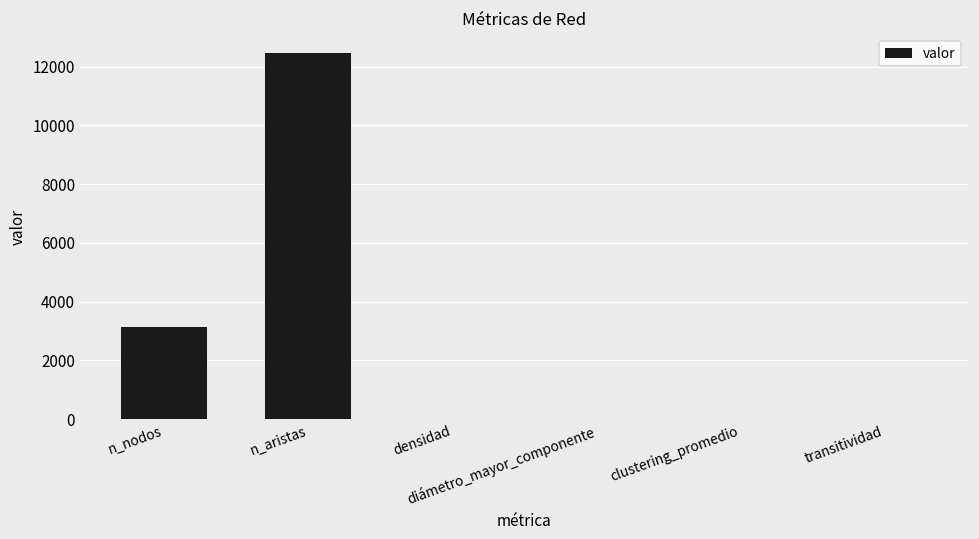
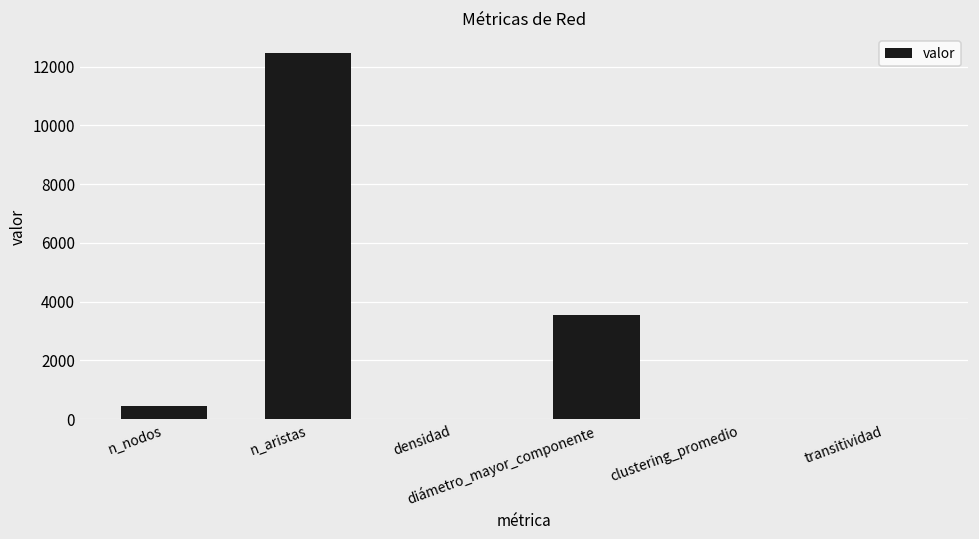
  {
-   "n_nodos": 3100,
+   "n_nodos": 400,
    "n_aristas": 12500,
-   "diámetro_mayor_componente": 0
+   "diámetro_mayor_componente": 3600
  }
